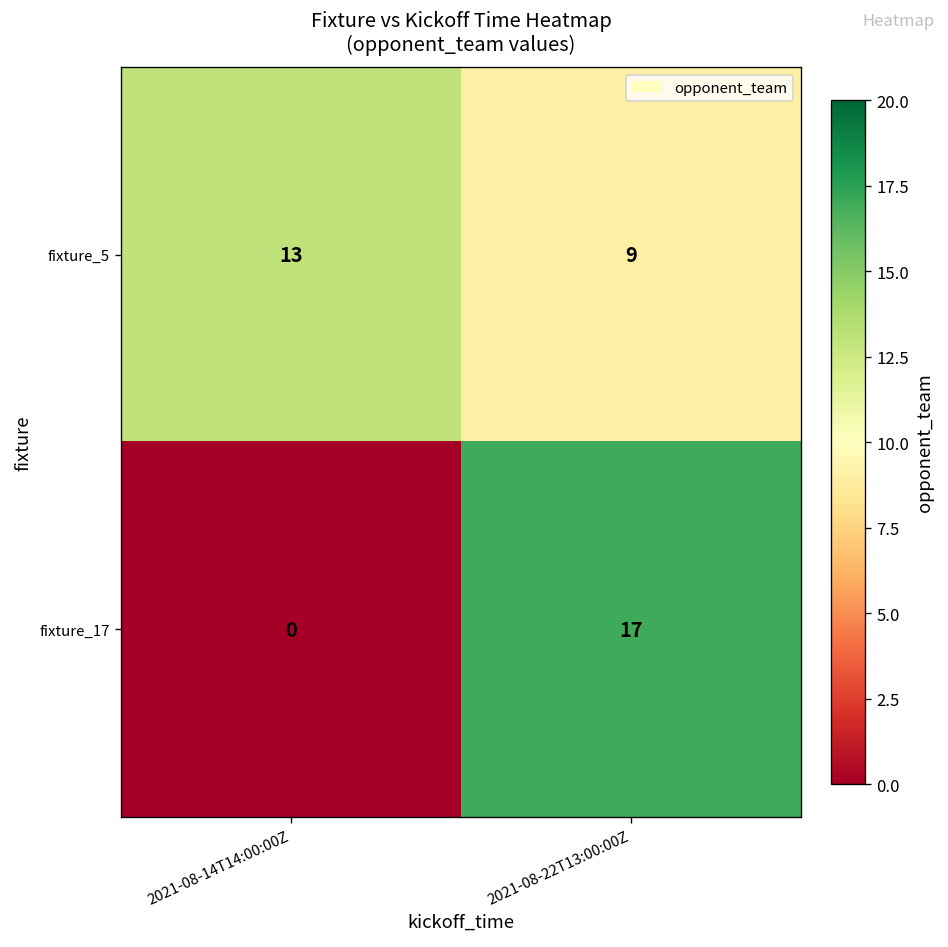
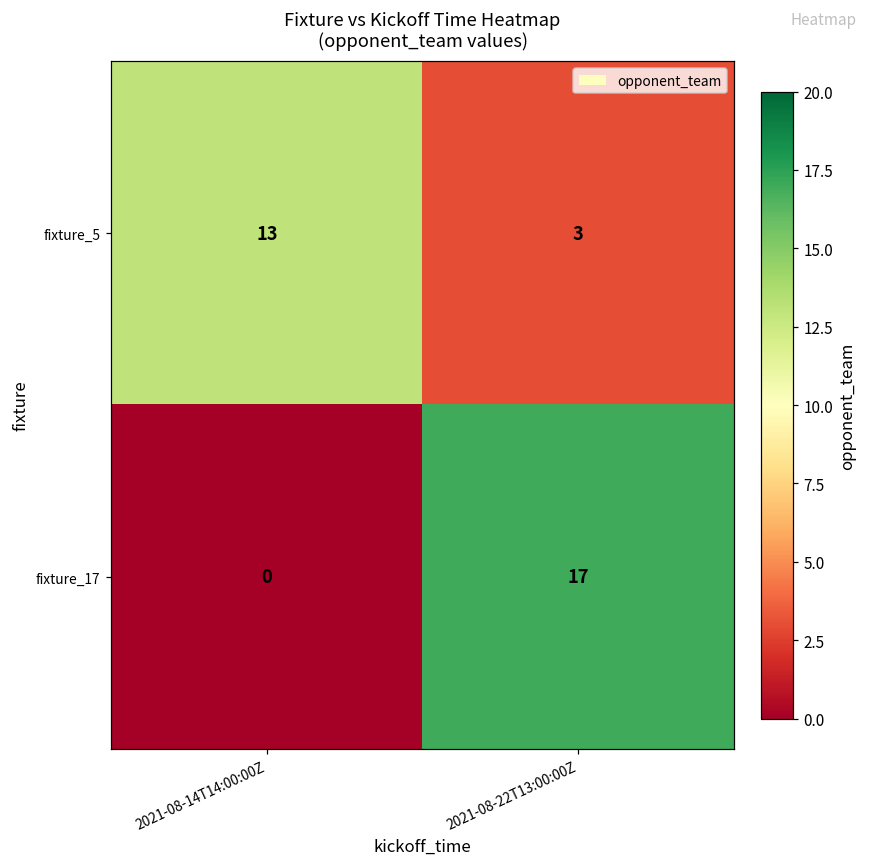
  {
    "fixture_5": {
      "2021-08-14T14:00:00Z": 13,
-     "2021-08-22T13:00:00Z": 9
+     "2021-08-22T13:00:00Z": 3
    },
    "fixture_17": {
      "2021-08-14T14:00:00Z": 0,
      "2021-08-22T13:00:00Z": 17
    }
  }
